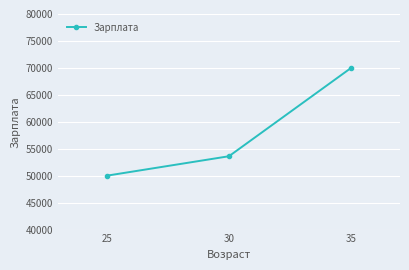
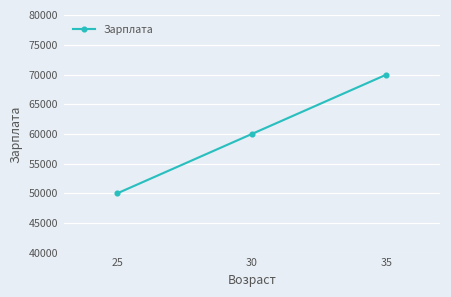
  {
    "25": 50000,
-   "30": 54000,
+   "30": 60000,
    "35": 70000
  }
